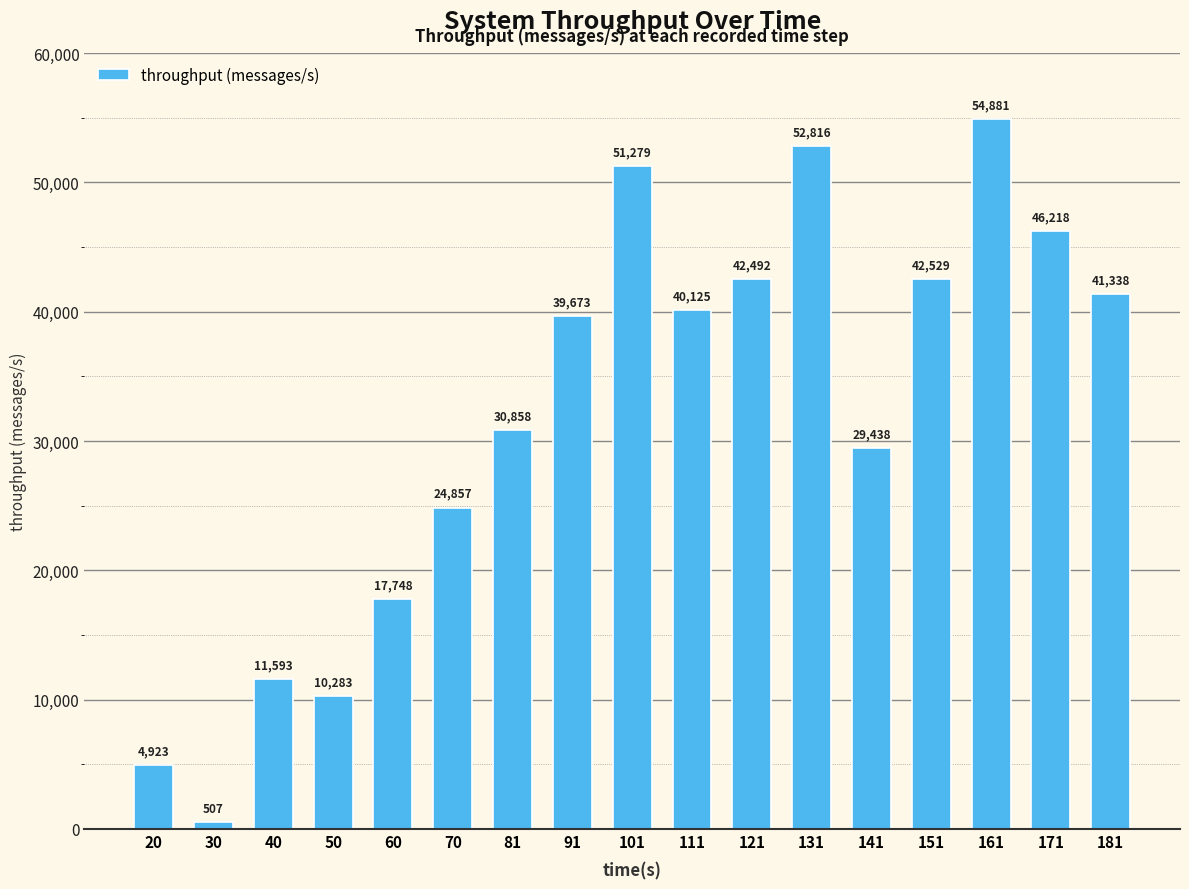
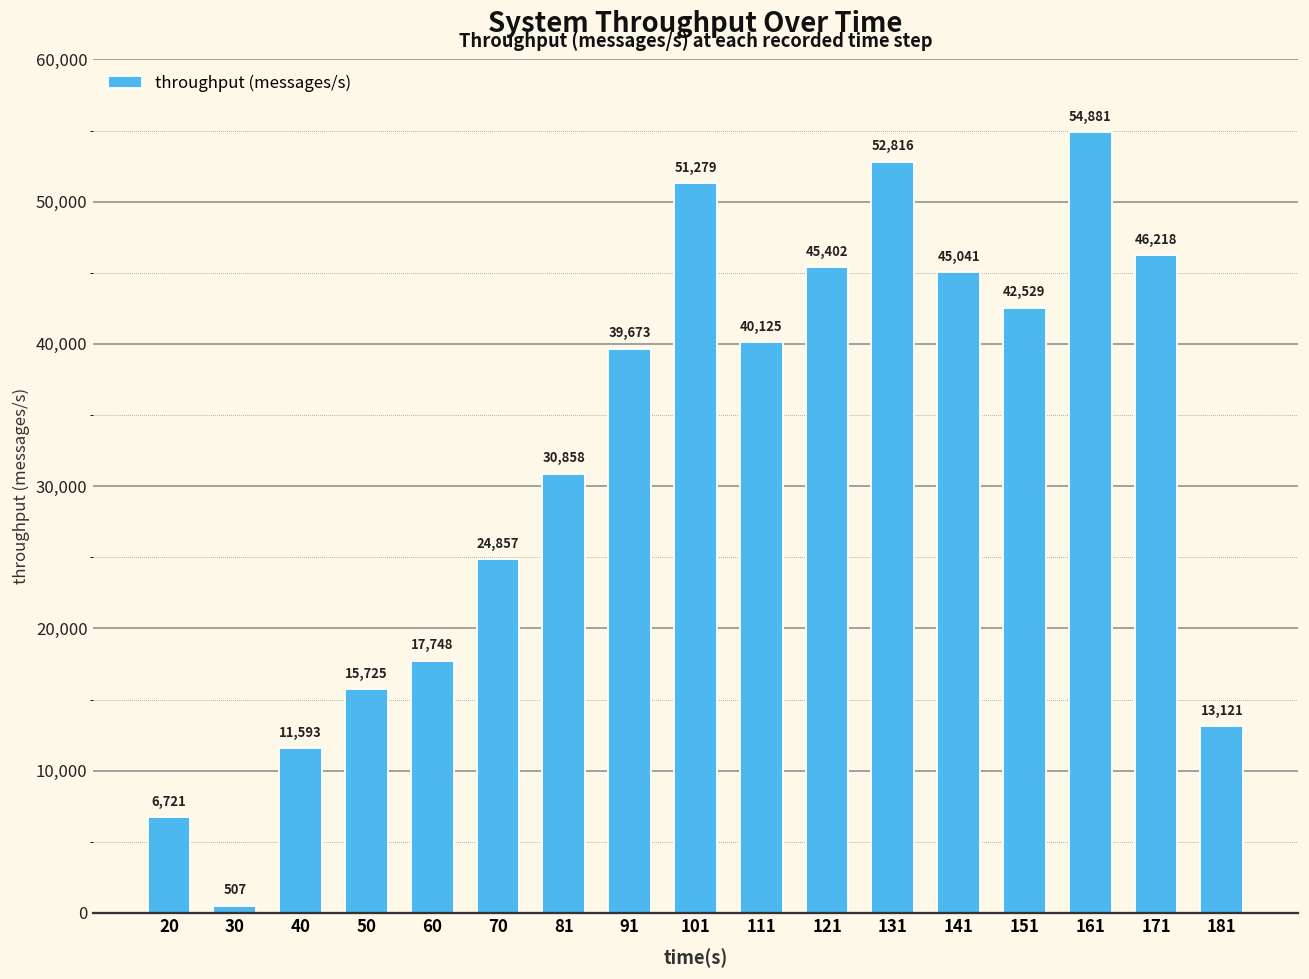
  {
-   "20": "4,923",
+   "20": "6,721",
    "30": "507",
    "40": "11,593",
-   "50": "10,283",
+   "50": "15,725",
    "60": "17,748",
    "70": "24,857",
    "81": "30,858",
    "91": "39,673",
    "101": "51,279",
    "111": "40,125",
-   "121": "42,492",
+   "121": "45,402",
    "131": "52,816",
-   "141": "29,438",
+   "141": "45,041",
    "151": "42,529",
    "161": "54,881",
    "171": "46,218",
-   "181": "41,338"
+   "181": "13,121"
  }
